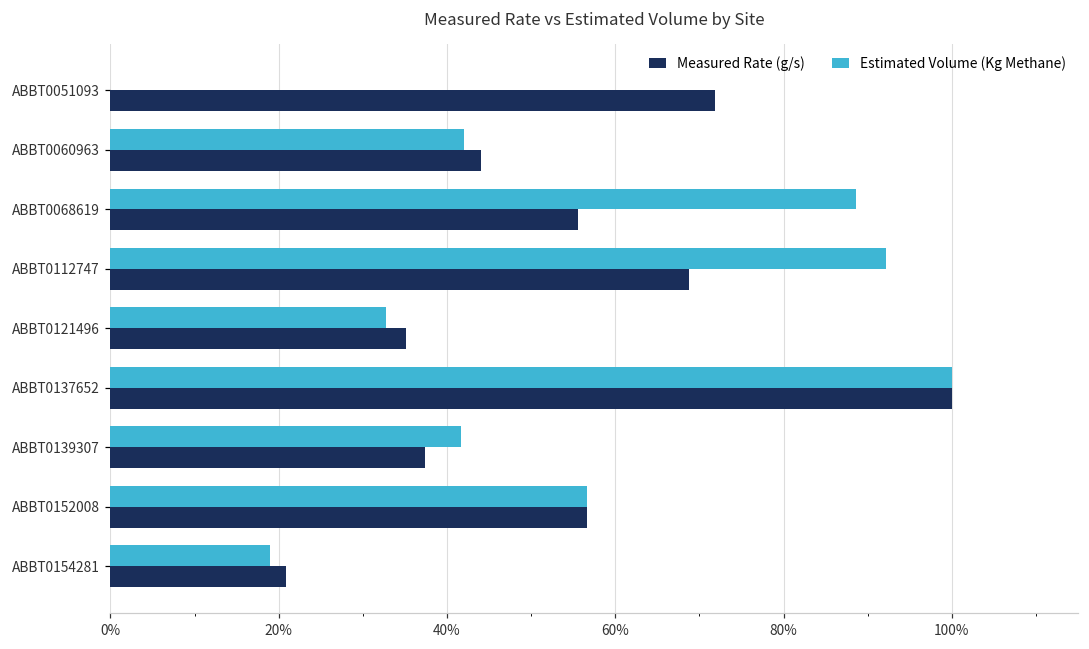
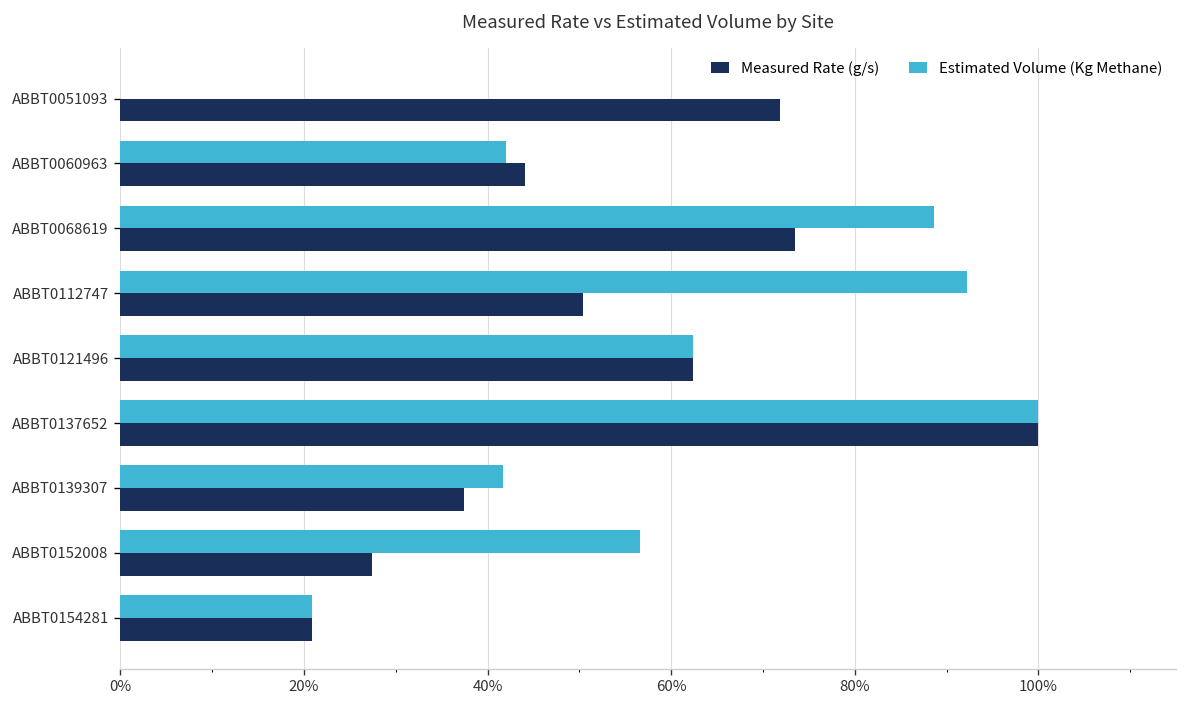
  {
    "Measured Rate (g/s)": {
      "ABBT0051093": "72%",
      "ABBT0060963": "44%",
-     "ABBT0068619": "56%",
-     "ABBT0112747": "69%",
-     "ABBT0121496": "35%",
+     "ABBT0068619": "73%",
+     "ABBT0112747": "50%",
+     "ABBT0121496": "62%",
      "ABBT0137652": "100%",
      "ABBT0139307": "37%",
-     "ABBT0152008": "57%",
+     "ABBT0152008": "27%",
      "ABBT0154281": "21%"
    },
    "Estimated Volume (Kg Methane)": {
      "ABBT0051093": "0%",
      "ABBT0060963": "42%",
      "ABBT0068619": "89%",
      "ABBT0112747": "92%",
-     "ABBT0121496": "33%",
+     "ABBT0121496": "62%",
      "ABBT0137652": "100%",
      "ABBT0139307": "42%",
      "ABBT0152008": "57%",
-     "ABBT0154281": "19%"
+     "ABBT0154281": "21%"
    }
  }
